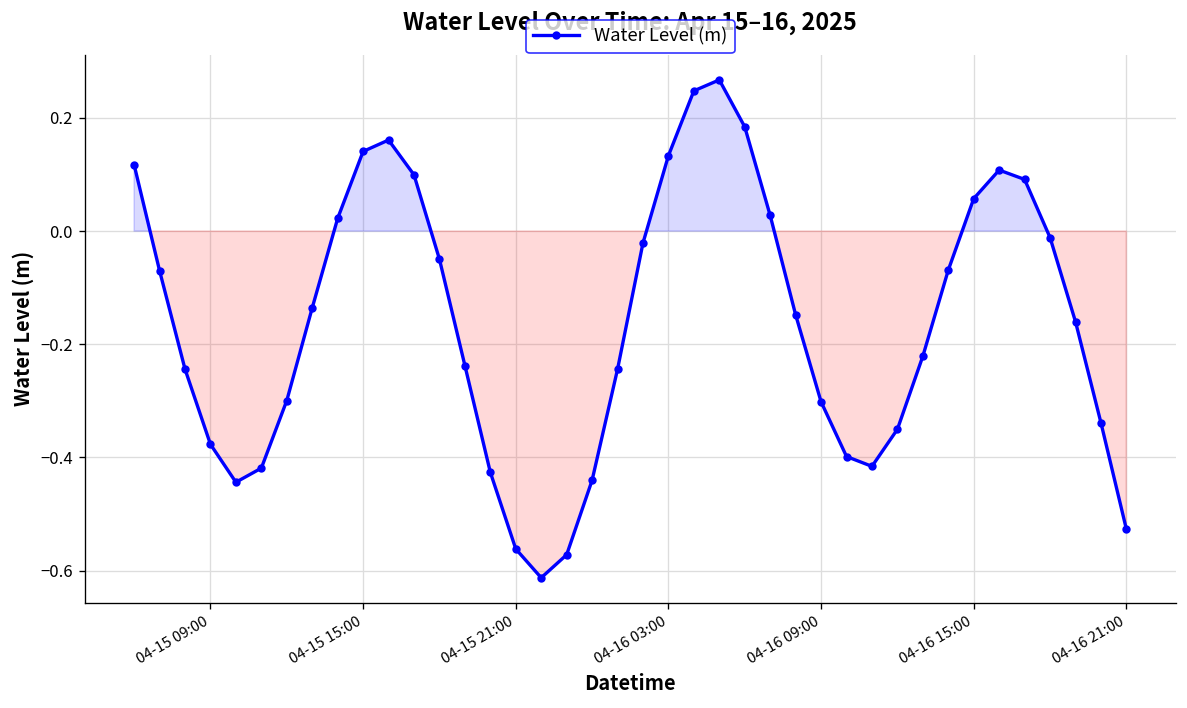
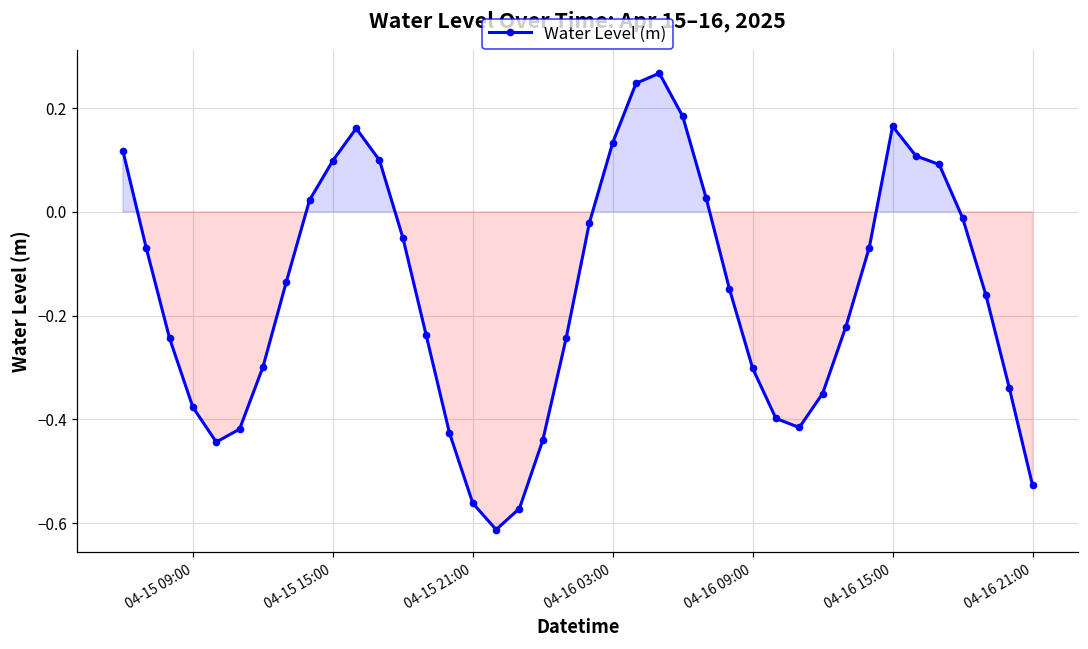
  {
    "04-15 09:00": -0.38,
-   "04-15 15:00": 0.14,
+   "04-15 15:00": 0.10,
    "04-15 21:00": -0.56,
    "04-16 03:00": 0.13,
    "04-16 09:00": -0.30,
-   "04-16 15:00": 0.06,
+   "04-16 15:00": 0.16,
    "04-16 21:00": -0.53
  }
